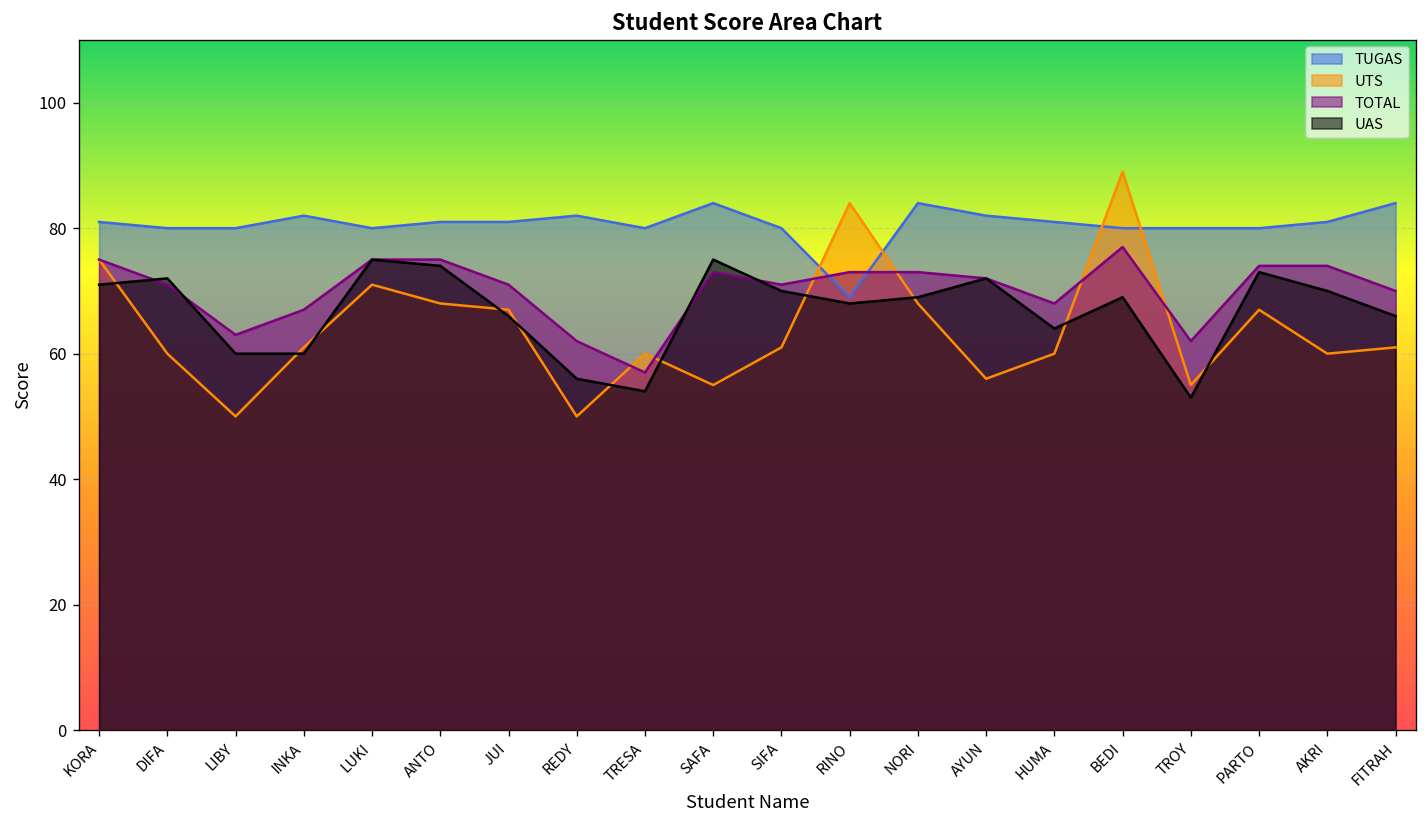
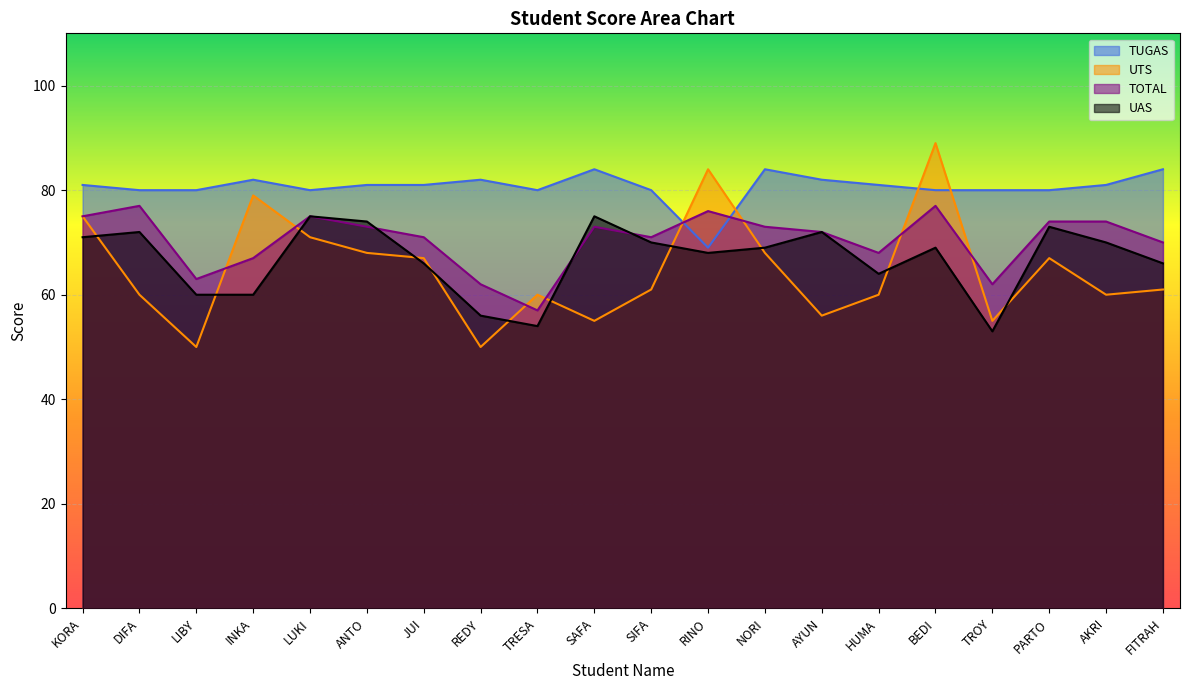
  {
    "TUGAS": {
      "KORA": 81,
      "DIFA": 80,
      "LIBY": 80,
      "INKA": 82,
      "LUKI": 80,
      "ANTO": 81,
      "JUI": 81,
      "REDY": 82,
      "TRESA": 80,
      "SAFA": 84,
      "SIFA": 80,
      "RINO": 69,
      "NORI": 84,
      "AYUN": 82,
      "HUMA": 81,
      "BEDI": 80,
      "TROY": 80,
      "PARTO": 80,
      "AKRI": 81,
      "FITRAH": 84
    },
    "UTS": {
      "DIFA": 60,
      "LIBY": 50,
-     "INKA": 61,
+     "INKA": 79,
      "LUKI": 71,
      "ANTO": 68,
      "JUI": 67,
      "REDY": 50,
      "TRESA": 60,
      "SAFA": 55,
      "SIFA": 61,
      "RINO": 84,
      "NORI": 68,
      "AYUN": 56,
      "HUMA": 60,
      "BEDI": 89,
      "TROY": 55,
      "PARTO": 67,
      "AKRI": 60,
      "FITRAH": 61
    },
    "TOTAL": {
-     "DIFA": 71,
+     "DIFA": 77,
      "LIBY": 63,
      "INKA": 67,
-     "ANTO": 75,
+     "ANTO": 73,
      "JUI": 71,
      "REDY": 62,
      "TRESA": 57,
      "SAFA": 73,
      "SIFA": 71,
-     "RINO": 73,
+     "RINO": 76,
      "NORI": 73,
      "HUMA": 68,
      "BEDI": 77,
      "TROY": 62,
      "PARTO": 74,
      "AKRI": 74,
      "FITRAH": 70
    },
    "UAS": {
      "KORA": 71,
      "DIFA": 72,
      "LIBY": 60,
      "INKA": 60,
      "ANTO": 74,
      "JUI": 66,
      "REDY": 56,
      "TRESA": 54,
      "SAFA": 75,
      "SIFA": 70,
      "RINO": 68,
      "NORI": 69,
      "HUMA": 64,
      "BEDI": 69,
      "TROY": 53,
      "PARTO": 73,
      "AKRI": 70,
      "FITRAH": 66
    }
  }
